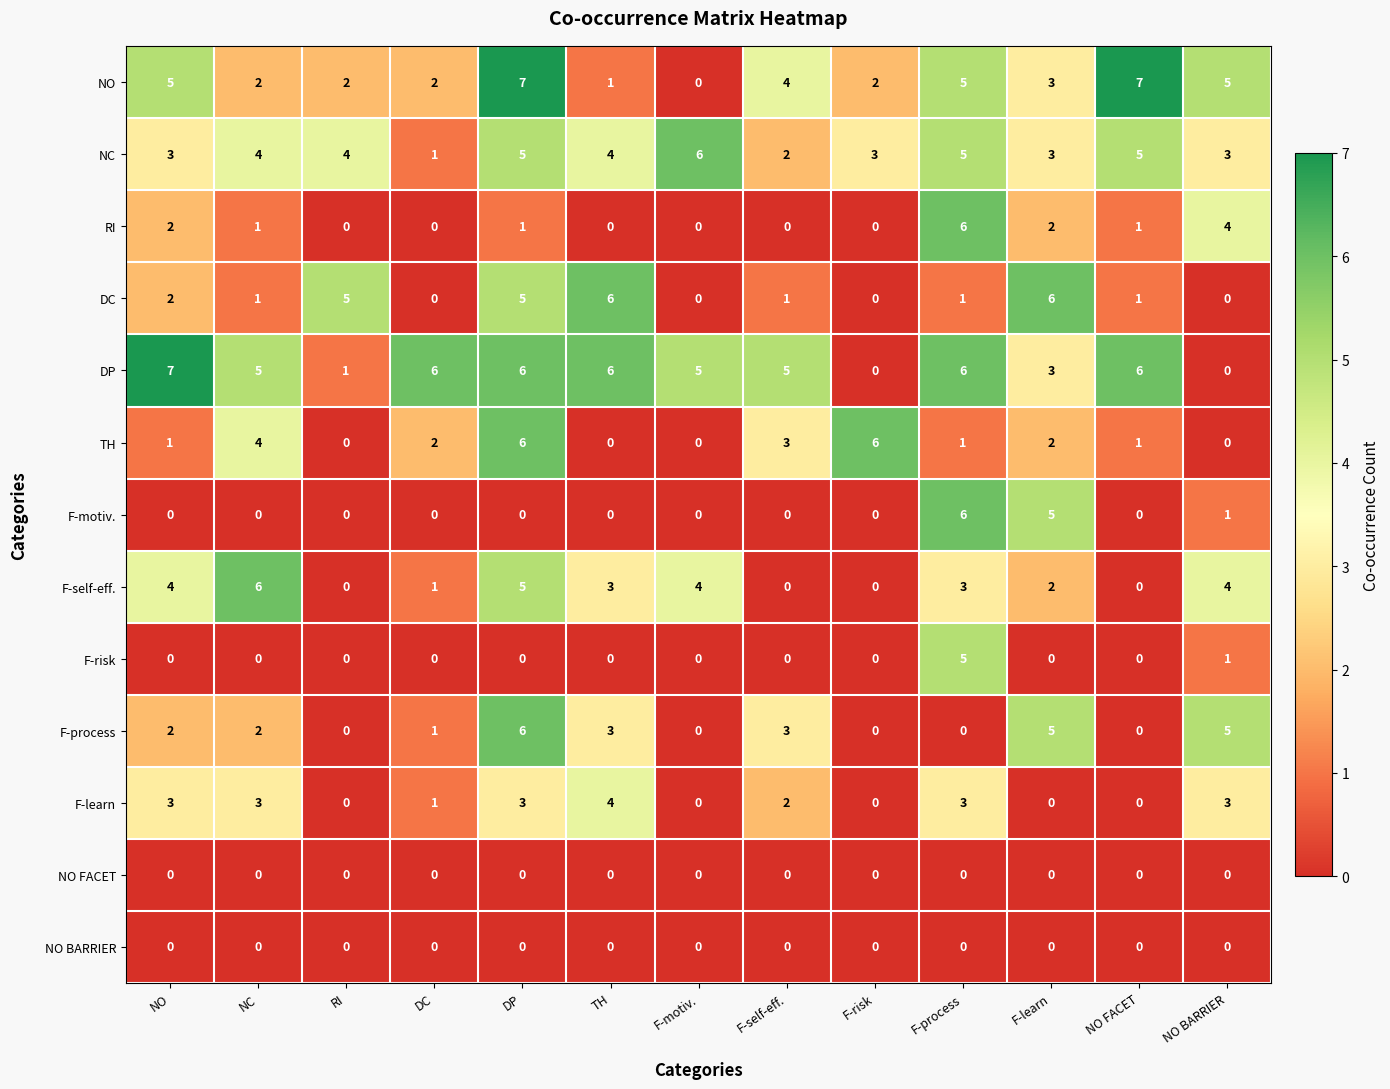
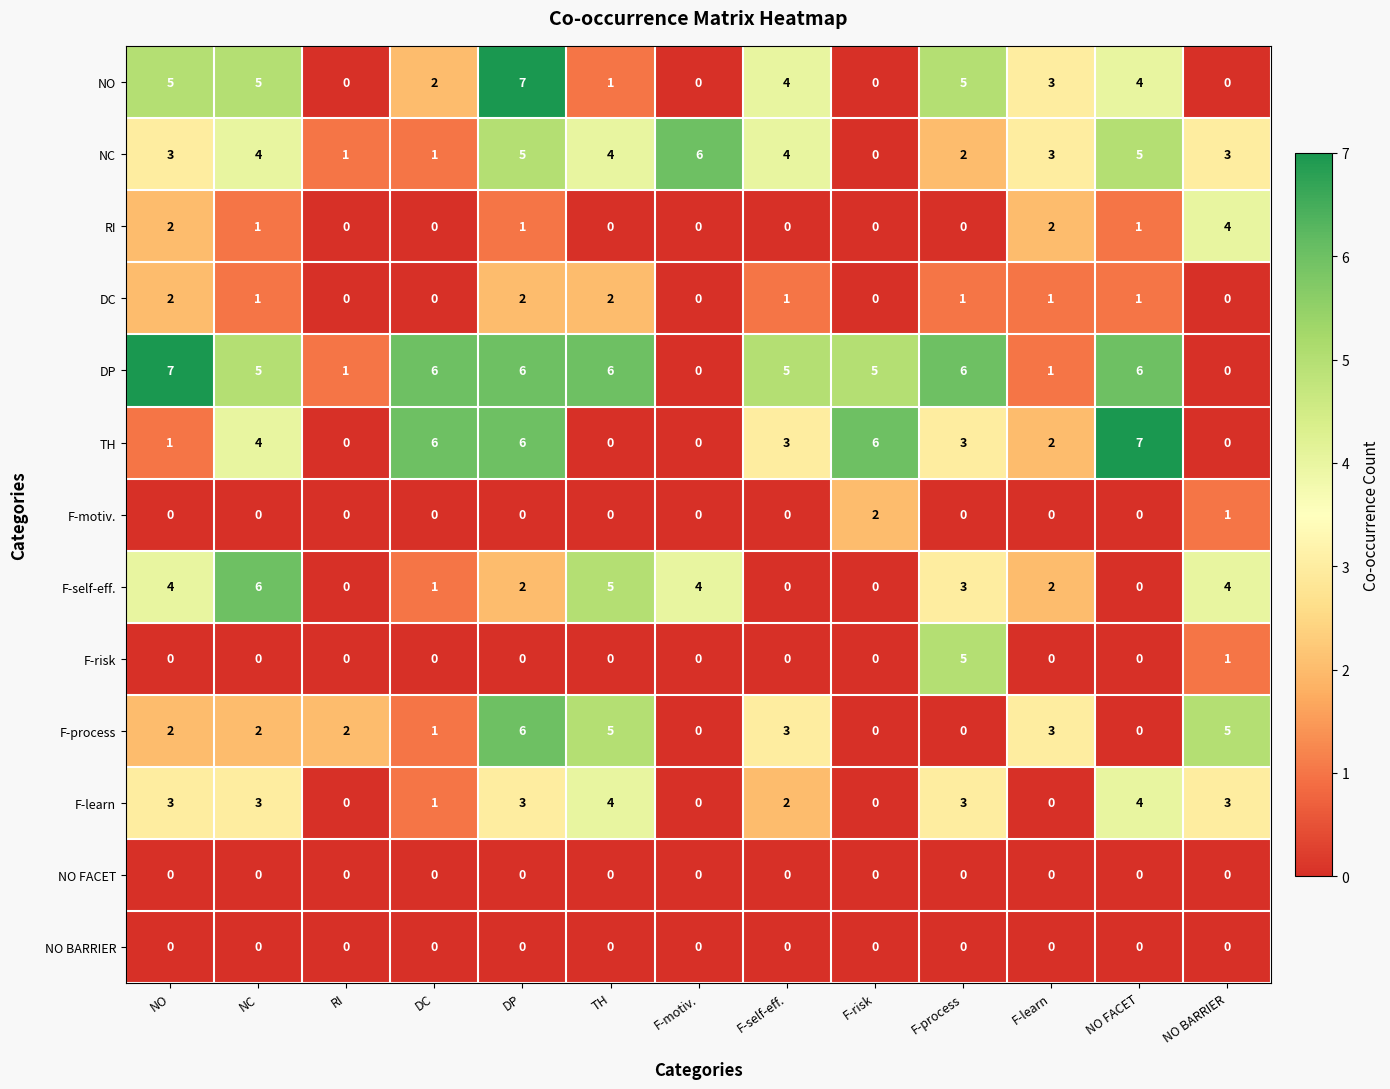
  {
    "NO": {
      "NO": 5,
-     "NC": 2,
-     "RI": 2,
+     "NC": 5,
+     "RI": 0,
      "DC": 2,
      "DP": 7,
      "TH": 1,
      "F-motiv.": 0,
      "F-self-eff.": 4,
-     "F-risk": 2,
+     "F-risk": 0,
      "F-process": 5,
      "F-learn": 3,
-     "NO FACET": 7,
-     "NO BARRIER": 5
+     "NO FACET": 4,
+     "NO BARRIER": 0
    },
    "NC": {
      "NO": 3,
      "NC": 4,
-     "RI": 4,
+     "RI": 1,
      "DC": 1,
      "DP": 5,
      "TH": 4,
      "F-motiv.": 6,
-     "F-self-eff.": 2,
-     "F-risk": 3,
-     "F-process": 5,
+     "F-self-eff.": 4,
+     "F-risk": 0,
+     "F-process": 2,
      "F-learn": 3,
      "NO FACET": 5,
      "NO BARRIER": 3
    },
    "RI": {
      "NO": 2,
      "NC": 1,
      "RI": 0,
      "DC": 0,
      "DP": 1,
      "TH": 0,
      "F-motiv.": 0,
      "F-self-eff.": 0,
      "F-risk": 0,
-     "F-process": 6,
+     "F-process": 0,
      "F-learn": 2,
      "NO FACET": 1,
      "NO BARRIER": 4
    },
    "DC": {
      "NO": 2,
      "NC": 1,
-     "RI": 5,
+     "RI": 0,
      "DC": 0,
-     "DP": 5,
-     "TH": 6,
+     "DP": 2,
+     "TH": 2,
      "F-motiv.": 0,
      "F-self-eff.": 1,
      "F-risk": 0,
      "F-process": 1,
-     "F-learn": 6,
+     "F-learn": 1,
      "NO FACET": 1,
      "NO BARRIER": 0
    },
    "DP": {
      "NO": 7,
      "NC": 5,
      "RI": 1,
      "DC": 6,
      "DP": 6,
      "TH": 6,
-     "F-motiv.": 5,
+     "F-motiv.": 0,
      "F-self-eff.": 5,
-     "F-risk": 0,
+     "F-risk": 5,
      "F-process": 6,
-     "F-learn": 3,
+     "F-learn": 1,
      "NO FACET": 6,
      "NO BARRIER": 0
    },
    "TH": {
      "NO": 1,
      "NC": 4,
      "RI": 0,
-     "DC": 2,
+     "DC": 6,
      "DP": 6,
      "TH": 0,
      "F-motiv.": 0,
      "F-self-eff.": 3,
      "F-risk": 6,
-     "F-process": 1,
+     "F-process": 3,
      "F-learn": 2,
-     "NO FACET": 1,
+     "NO FACET": 7,
      "NO BARRIER": 0
    },
    "F-motiv.": {
      "NO": 0,
      "NC": 0,
      "RI": 0,
      "DC": 0,
      "DP": 0,
      "TH": 0,
      "F-motiv.": 0,
      "F-self-eff.": 0,
-     "F-risk": 0,
-     "F-process": 6,
-     "F-learn": 5,
+     "F-risk": 2,
+     "F-process": 0,
+     "F-learn": 0,
      "NO FACET": 0,
      "NO BARRIER": 1
    },
    "F-self-eff.": {
      "NO": 4,
      "NC": 6,
      "RI": 0,
      "DC": 1,
-     "DP": 5,
-     "TH": 3,
+     "DP": 2,
+     "TH": 5,
      "F-motiv.": 4,
      "F-self-eff.": 0,
      "F-risk": 0,
      "F-process": 3,
      "F-learn": 2,
      "NO FACET": 0,
      "NO BARRIER": 4
    },
    "F-risk": {
      "NO": 0,
      "NC": 0,
      "RI": 0,
      "DC": 0,
      "DP": 0,
      "TH": 0,
      "F-motiv.": 0,
      "F-self-eff.": 0,
      "F-risk": 0,
      "F-process": 5,
      "F-learn": 0,
      "NO FACET": 0,
      "NO BARRIER": 1
    },
    "F-process": {
      "NO": 2,
      "NC": 2,
-     "RI": 0,
+     "RI": 2,
      "DC": 1,
      "DP": 6,
-     "TH": 3,
+     "TH": 5,
      "F-motiv.": 0,
      "F-self-eff.": 3,
      "F-risk": 0,
      "F-process": 0,
-     "F-learn": 5,
+     "F-learn": 3,
      "NO FACET": 0,
      "NO BARRIER": 5
    },
    "F-learn": {
      "NO": 3,
      "NC": 3,
      "RI": 0,
      "DC": 1,
      "DP": 3,
      "TH": 4,
      "F-motiv.": 0,
      "F-self-eff.": 2,
      "F-risk": 0,
      "F-process": 3,
      "F-learn": 0,
-     "NO FACET": 0,
+     "NO FACET": 4,
      "NO BARRIER": 3
    },
    "NO FACET": {
      "NO": 0,
      "NC": 0,
      "RI": 0,
      "DC": 0,
      "DP": 0,
      "TH": 0,
      "F-motiv.": 0,
      "F-self-eff.": 0,
      "F-risk": 0,
      "F-process": 0,
      "F-learn": 0,
      "NO FACET": 0,
      "NO BARRIER": 0
    },
    "NO BARRIER": {
      "NO": 0,
      "NC": 0,
      "RI": 0,
      "DC": 0,
      "DP": 0,
      "TH": 0,
      "F-motiv.": 0,
      "F-self-eff.": 0,
      "F-risk": 0,
      "F-process": 0,
      "F-learn": 0,
      "NO FACET": 0,
      "NO BARRIER": 0
    }
  }
